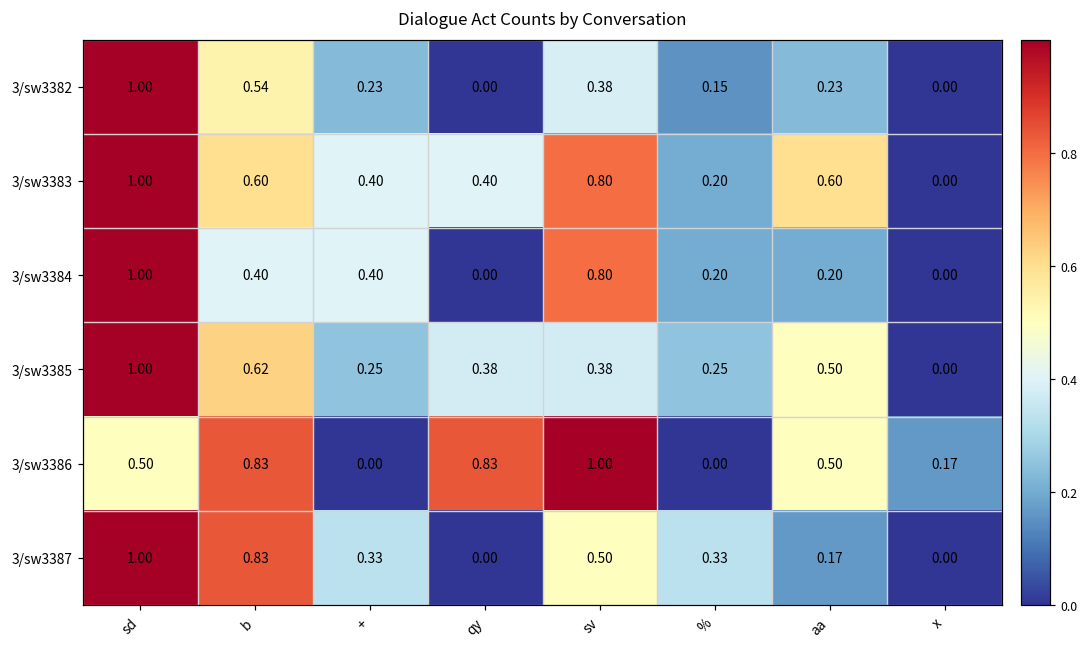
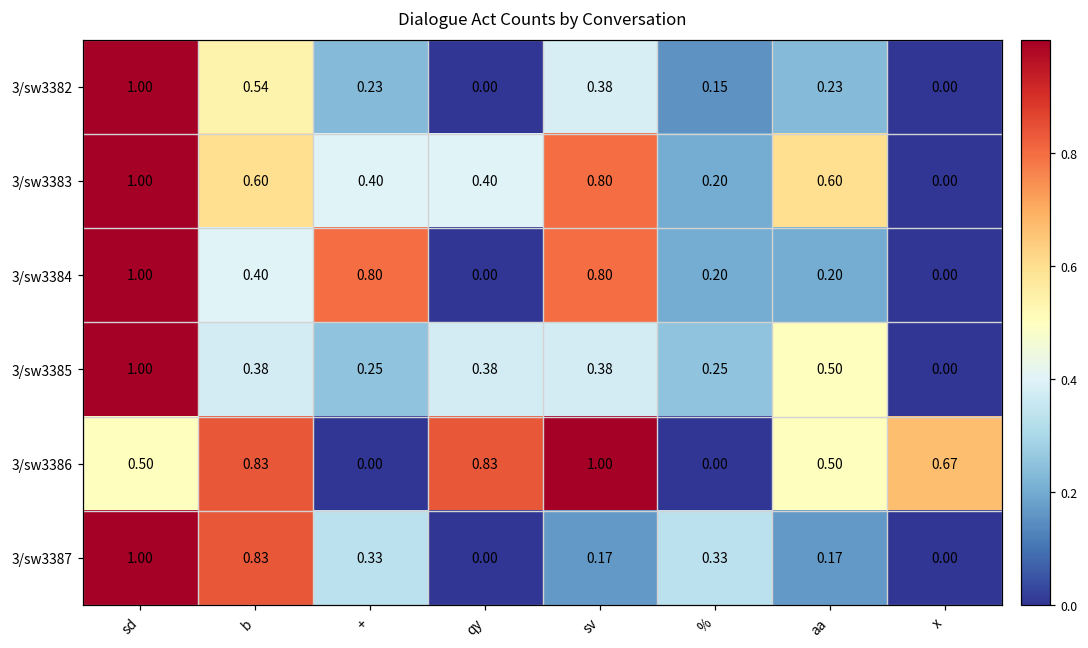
  {
    "3/sw3382": {
      "sd": 1.00,
      "b": 0.54,
      "+": 0.23,
      "qy": 0.00,
      "sv": 0.38,
      "%": 0.15,
      "aa": 0.23,
      "x": 0.00
    },
    "3/sw3383": {
      "sd": 1.00,
      "b": 0.60,
      "+": 0.40,
      "qy": 0.40,
      "sv": 0.80,
      "%": 0.20,
      "aa": 0.60,
      "x": 0.00
    },
    "3/sw3384": {
      "sd": 1.00,
      "b": 0.40,
-     "+": 0.40,
+     "+": 0.80,
      "qy": 0.00,
      "sv": 0.80,
      "%": 0.20,
      "aa": 0.20,
      "x": 0.00
    },
    "3/sw3385": {
      "sd": 1.00,
-     "b": 0.62,
+     "b": 0.38,
      "+": 0.25,
      "qy": 0.38,
      "sv": 0.38,
      "%": 0.25,
      "aa": 0.50,
      "x": 0.00
    },
    "3/sw3386": {
      "sd": 0.50,
      "b": 0.83,
      "+": 0.00,
      "qy": 0.83,
      "sv": 1.00,
      "%": 0.00,
      "aa": 0.50,
-     "x": 0.17
+     "x": 0.67
    },
    "3/sw3387": {
      "sd": 1.00,
      "b": 0.83,
      "+": 0.33,
      "qy": 0.00,
-     "sv": 0.50,
+     "sv": 0.17,
      "%": 0.33,
      "aa": 0.17,
      "x": 0.00
    }
  }
